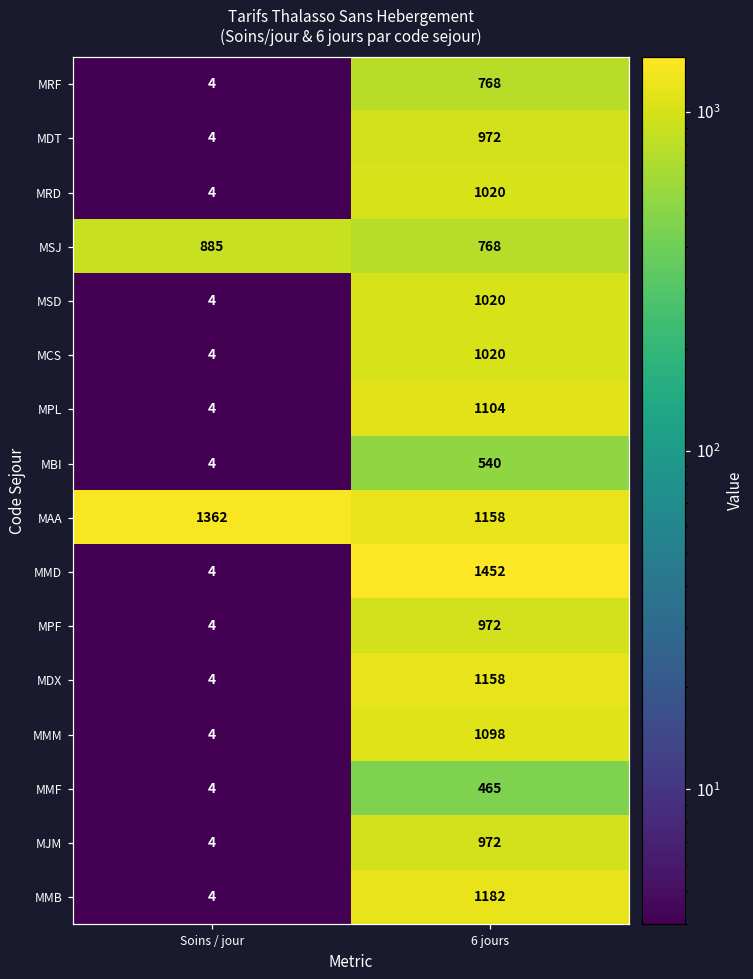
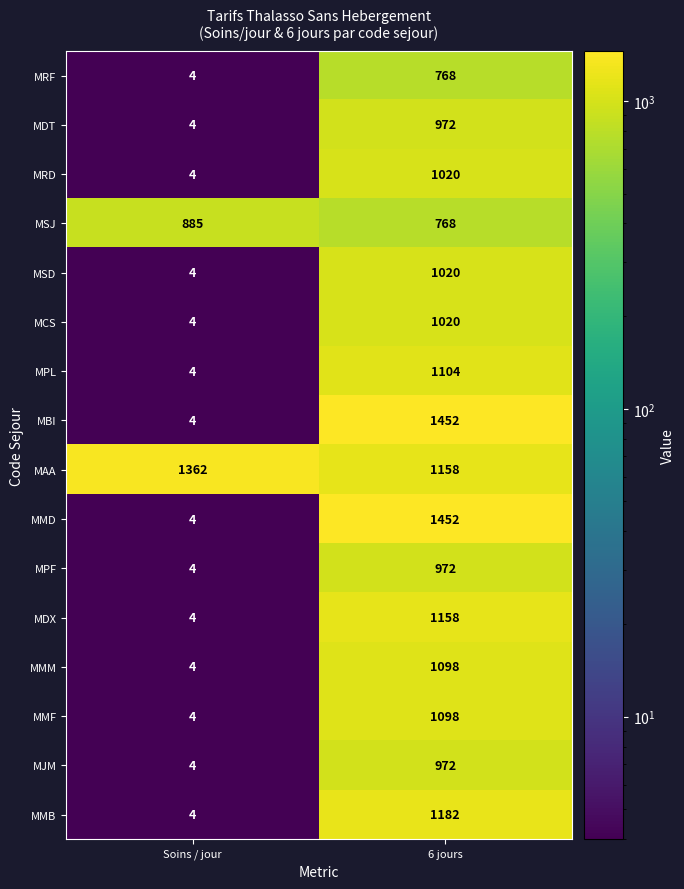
  {
    "MRF": {
      "Soins / jour": 4,
      "6 jours": 768
    },
    "MDT": {
      "Soins / jour": 4,
      "6 jours": 972
    },
    "MRD": {
      "Soins / jour": 4,
      "6 jours": 1020
    },
    "MSJ": {
      "Soins / jour": 885,
      "6 jours": 768
    },
    "MSD": {
      "Soins / jour": 4,
      "6 jours": 1020
    },
    "MCS": {
      "Soins / jour": 4,
      "6 jours": 1020
    },
    "MPL": {
      "Soins / jour": 4,
      "6 jours": 1104
    },
    "MBI": {
      "Soins / jour": 4,
-     "6 jours": 540
+     "6 jours": 1452
    },
    "MAA": {
      "Soins / jour": 1362,
      "6 jours": 1158
    },
    "MMD": {
      "Soins / jour": 4,
      "6 jours": 1452
    },
    "MPF": {
      "Soins / jour": 4,
      "6 jours": 972
    },
    "MDX": {
      "Soins / jour": 4,
      "6 jours": 1158
    },
    "MMM": {
      "Soins / jour": 4,
      "6 jours": 1098
    },
    "MMF": {
      "Soins / jour": 4,
-     "6 jours": 465
+     "6 jours": 1098
    },
    "MJM": {
      "Soins / jour": 4,
      "6 jours": 972
    },
    "MMB": {
      "Soins / jour": 4,
      "6 jours": 1182
    }
  }
